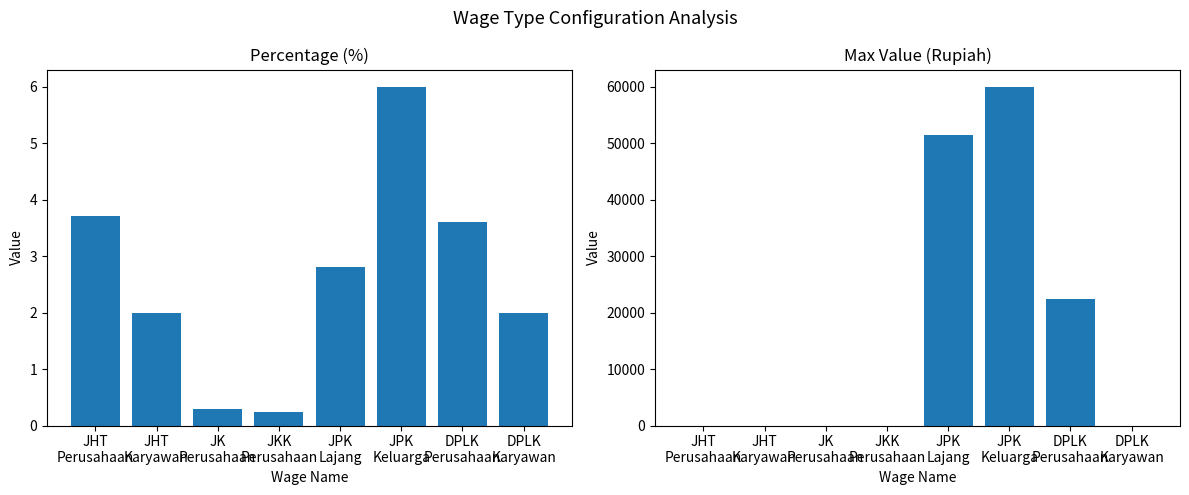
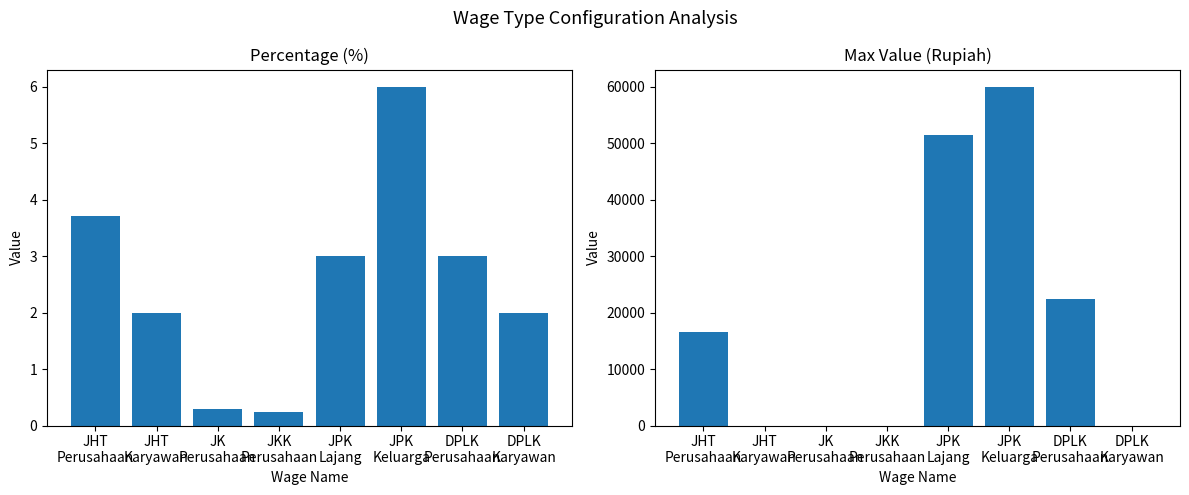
  {
    "Percentage (%)": {
      "JHT Perusahaan": 3.7,
-     "JPK Lajang": 2.8,
+     "JPK Lajang": 3.0,
      "JPK Keluarga": 6.0,
-     "DPLK Perusahaan": 3.6
+     "DPLK Perusahaan": 3.0
    },
    "Max Value (Rupiah)": {
-     "JHT Perusahaan": 0,
+     "JHT Perusahaan": 17000,
      "JPK Lajang": 52000,
      "JPK Keluarga": 60000,
      "DPLK Perusahaan": 22000
    }
  }
